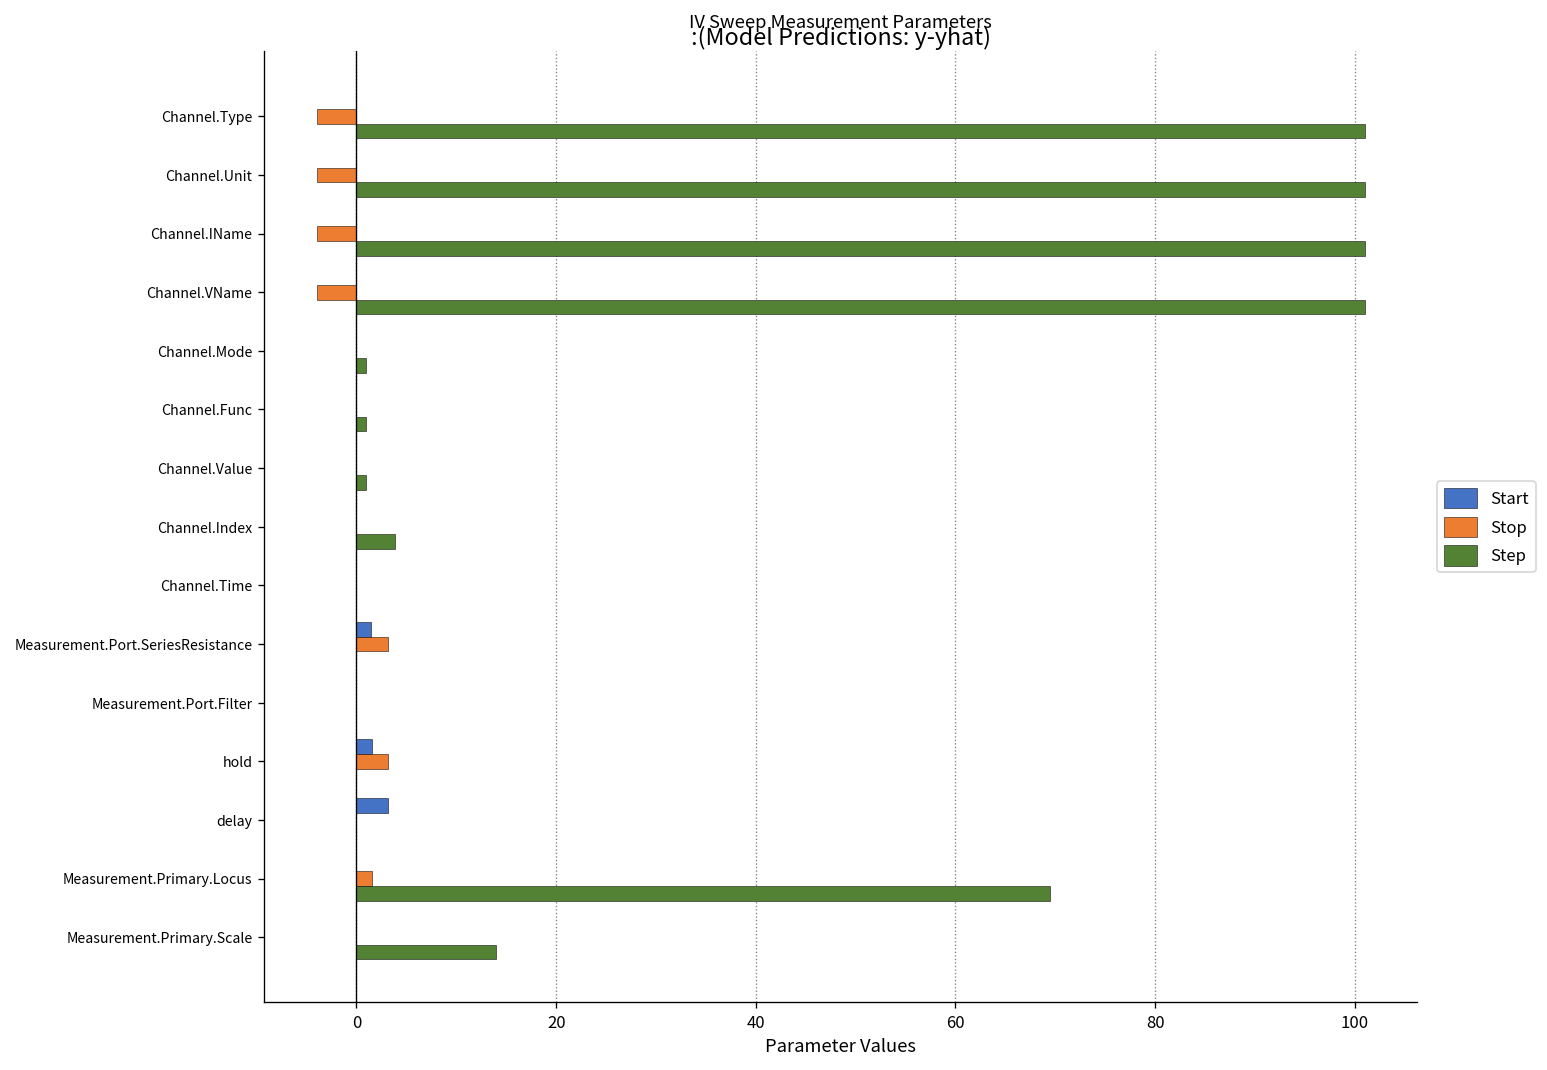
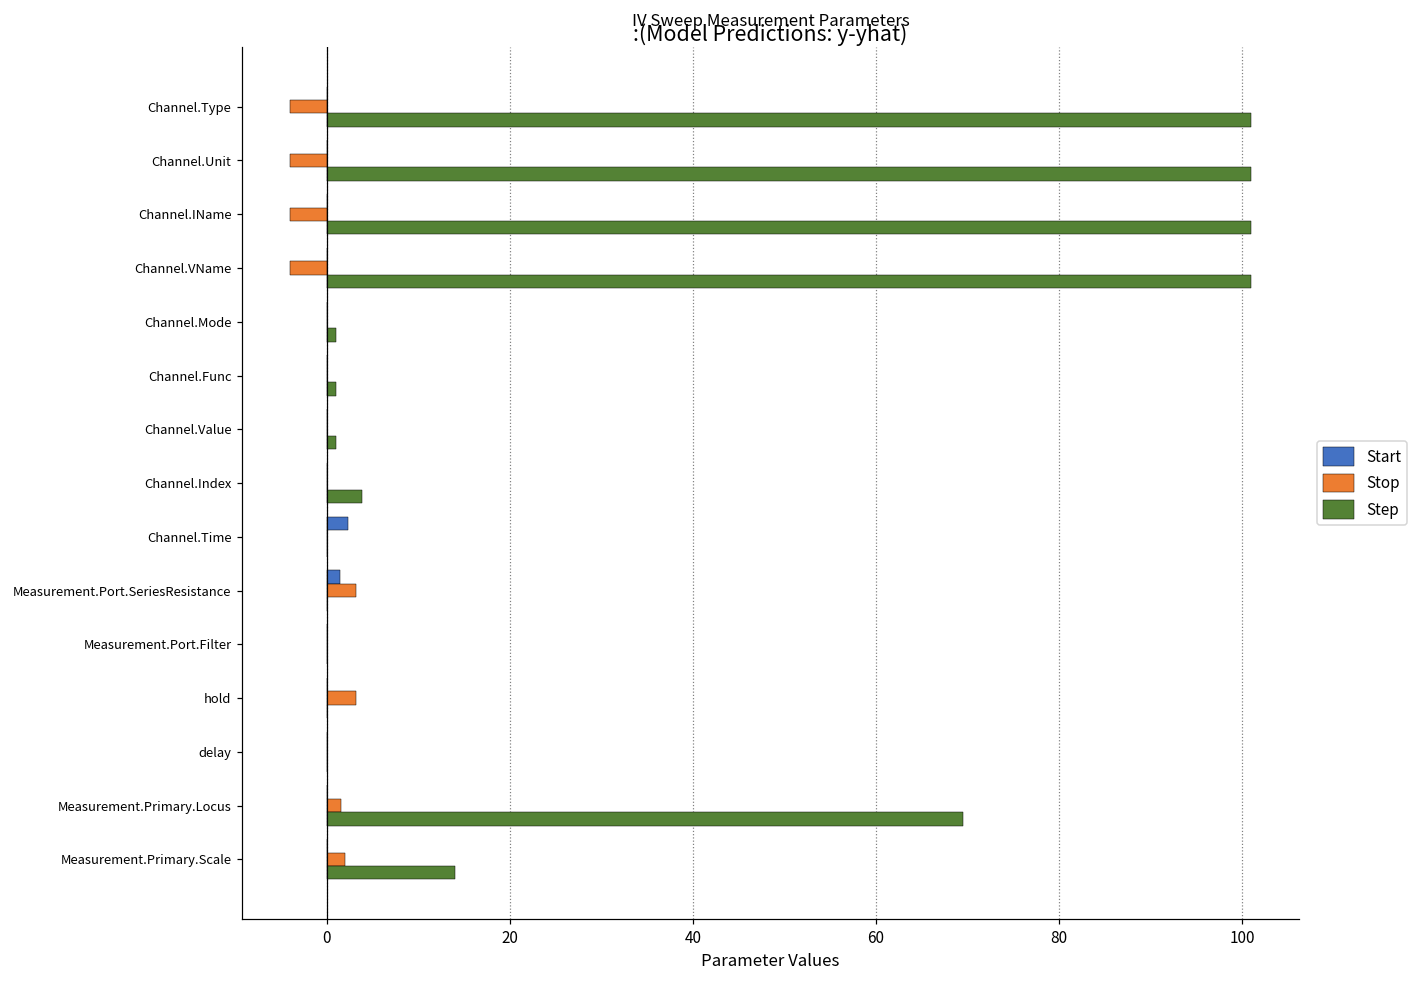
  {
    "Start": {
      "Channel.Type": 0,
      "Channel.Unit": 0,
      "Channel.IName": 0,
      "Channel.VName": 0,
      "Channel.Index": 0,
-     "Channel.Time": 0,
+     "Channel.Time": 2,
      "Measurement.Port.SeriesResistance": 2,
      "Measurement.Port.Filter": 0,
-     "hold": 2,
-     "delay": 3,
+     "hold": 0,
+     "delay": 0,
      "Measurement.Primary.Locus": 0,
      "Measurement.Primary.Scale": 0
    },
    "Stop": {
      "Channel.Type": -4,
      "Channel.Unit": -4,
      "Channel.IName": -4,
      "Channel.VName": -4,
      "Channel.Index": 0,
      "Channel.Time": 0,
      "Measurement.Port.SeriesResistance": 3,
      "Measurement.Port.Filter": 0,
      "hold": 3,
      "delay": 0,
      "Measurement.Primary.Locus": 2,
-     "Measurement.Primary.Scale": 0
+     "Measurement.Primary.Scale": 2
    },
    "Step": {
      "Channel.Type": 101,
      "Channel.Unit": 101,
      "Channel.IName": 101,
      "Channel.VName": 101,
      "Channel.Mode": 1,
      "Channel.Func": 1,
      "Channel.Value": 1,
      "Channel.Index": 4,
      "Channel.Time": 0,
      "Measurement.Port.SeriesResistance": 0,
      "Measurement.Port.Filter": 0,
      "hold": 0,
      "delay": 0,
      "Measurement.Primary.Locus": 70,
      "Measurement.Primary.Scale": 14
    }
  }
